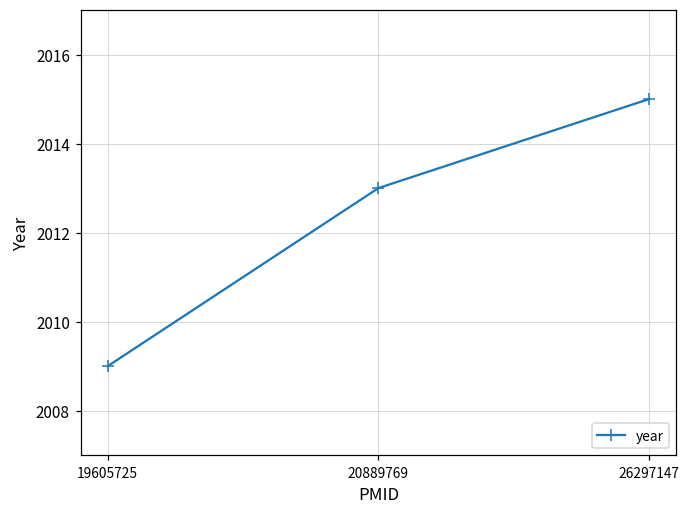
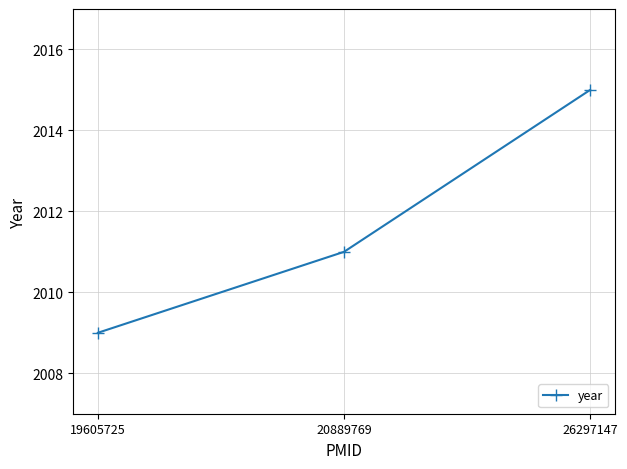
  {
    "19605725": 2009,
-   "20889769": 2013,
+   "20889769": 2011,
    "26297147": 2015
  }
